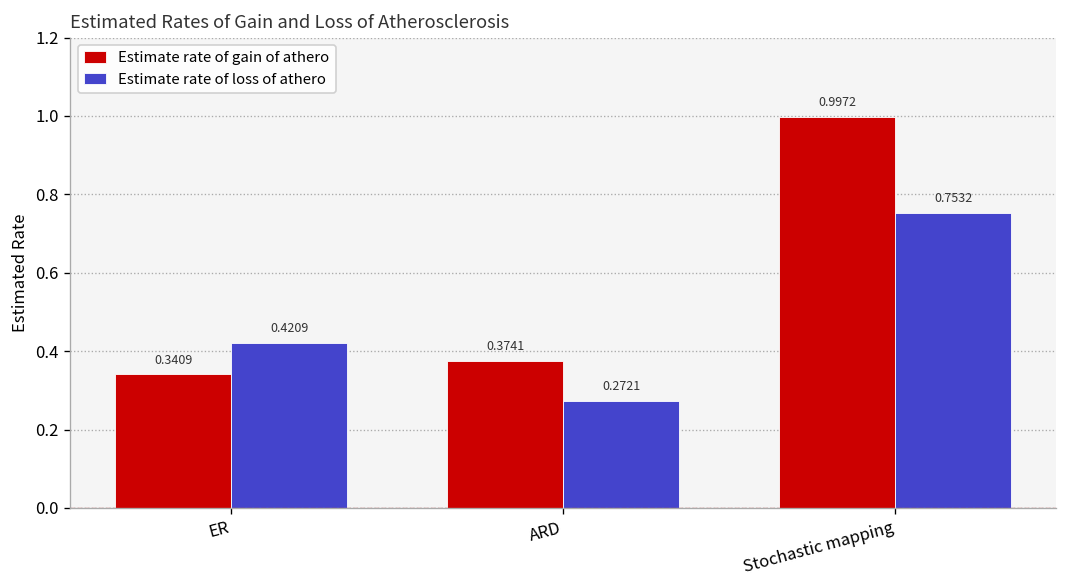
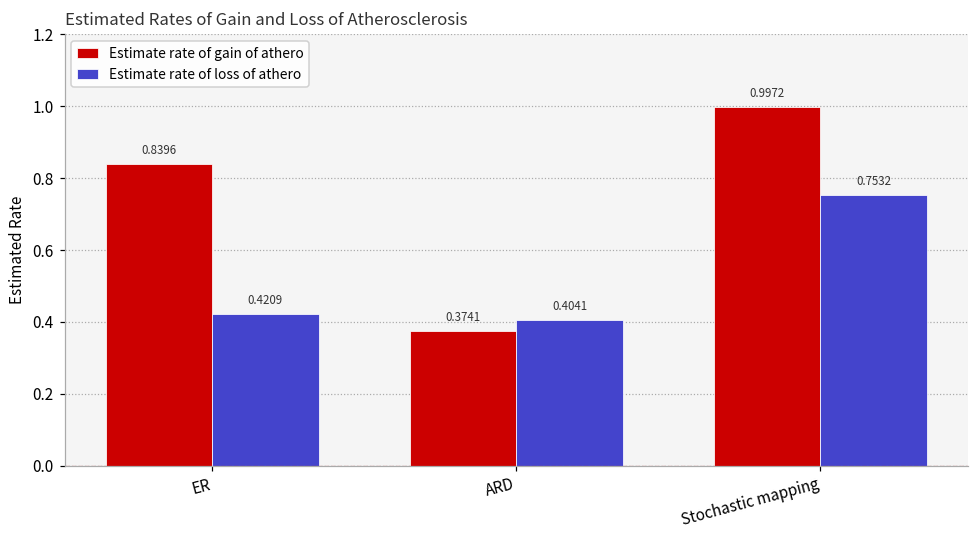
  {
    "Estimate rate of gain of athero": {
-     "ER": 0.3409,
+     "ER": 0.8396,
      "ARD": 0.3741,
      "Stochastic mapping": 0.9972
    },
    "Estimate rate of loss of athero": {
      "ER": 0.4209,
-     "ARD": 0.2721,
+     "ARD": 0.4041,
      "Stochastic mapping": 0.7532
    }
  }
